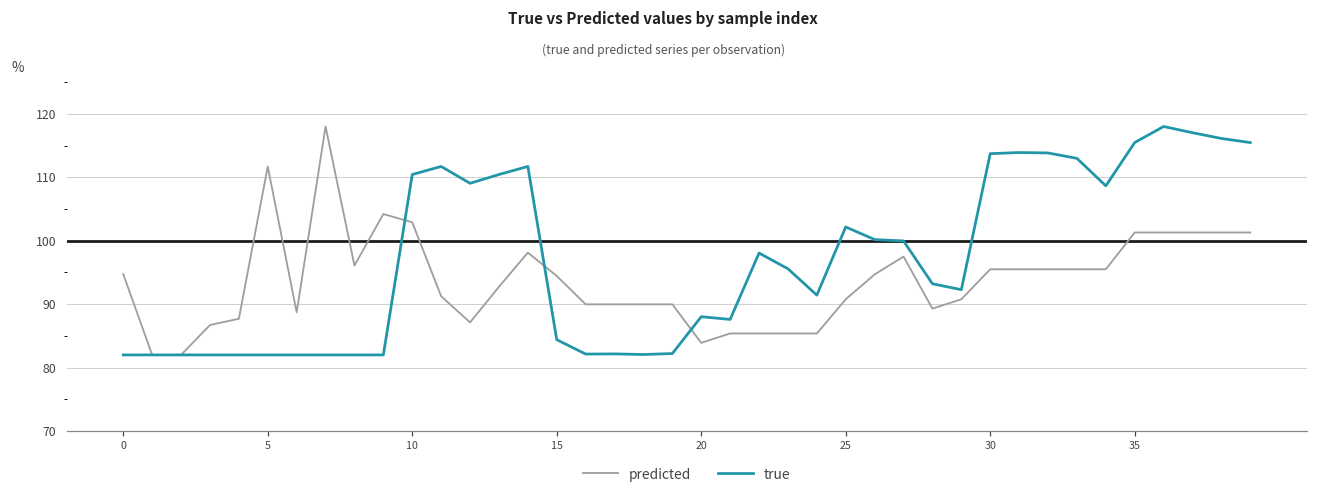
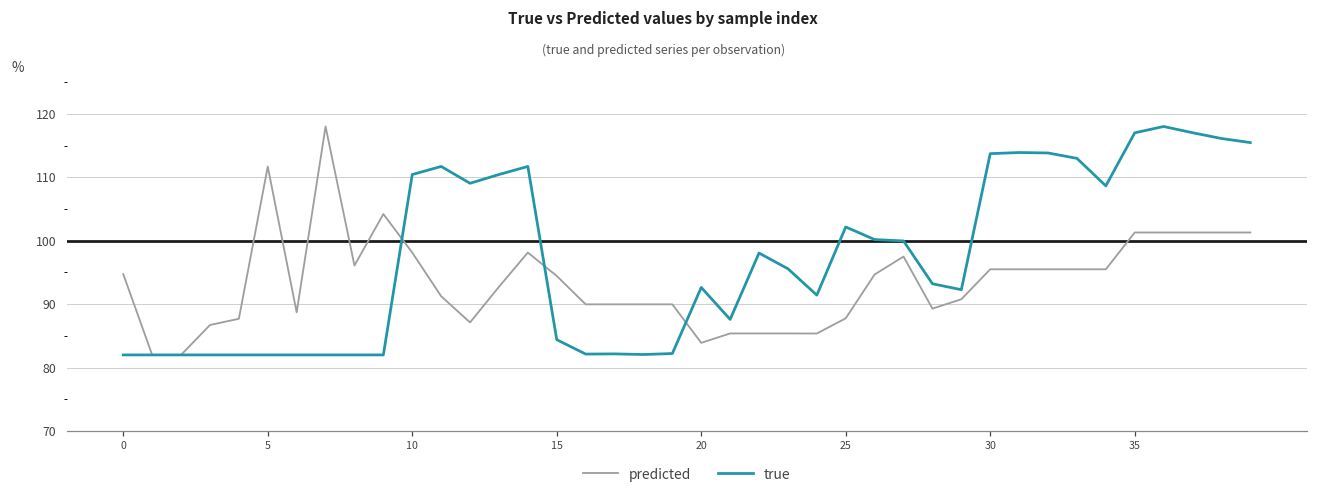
  {
    "predicted": {
      "0": 95,
      "5": 112,
-     "10": 103,
+     "10": 98,
      "15": 94,
      "20": 84,
-     "25": 91,
+     "25": 88,
      "30": 95,
      "35": 101
    },
    "true": {
      "0": 82,
      "5": 82,
      "10": 110,
      "15": 84,
-     "20": 88,
+     "20": 93,
      "25": 102,
      "30": 114,
-     "35": 115
+     "35": 117
    }
  }
